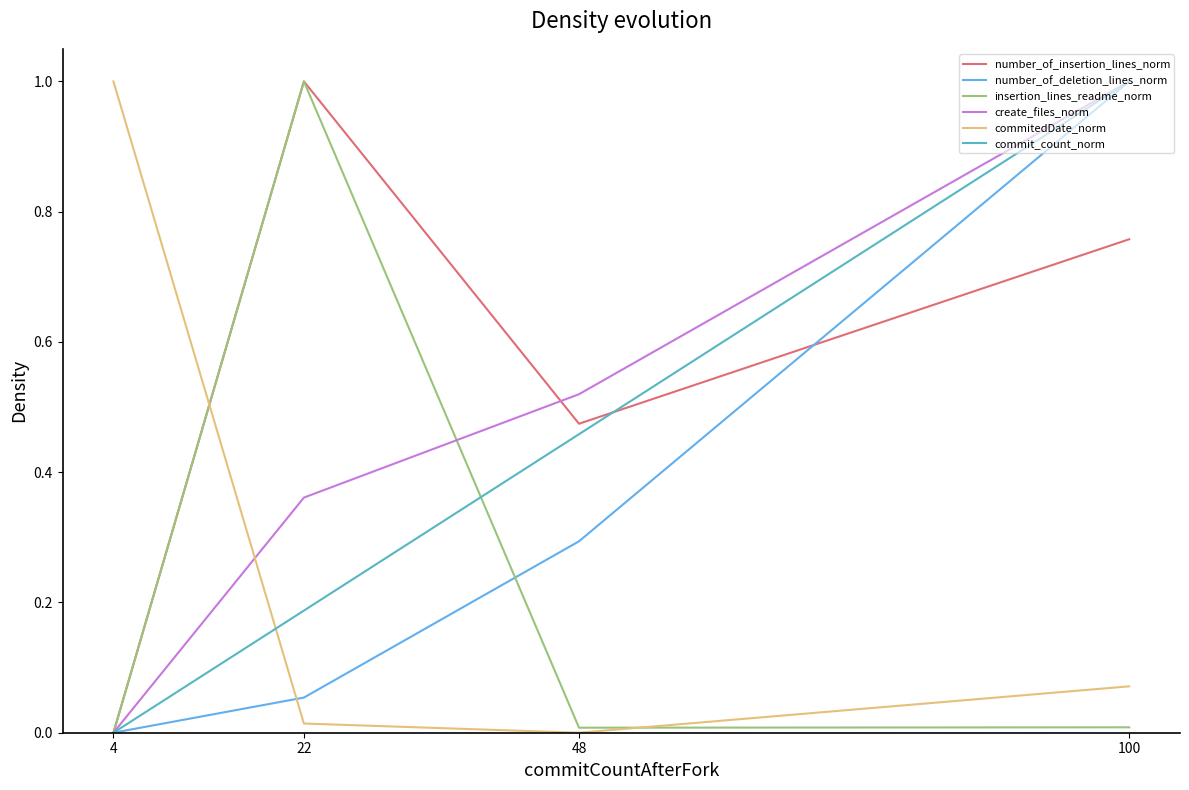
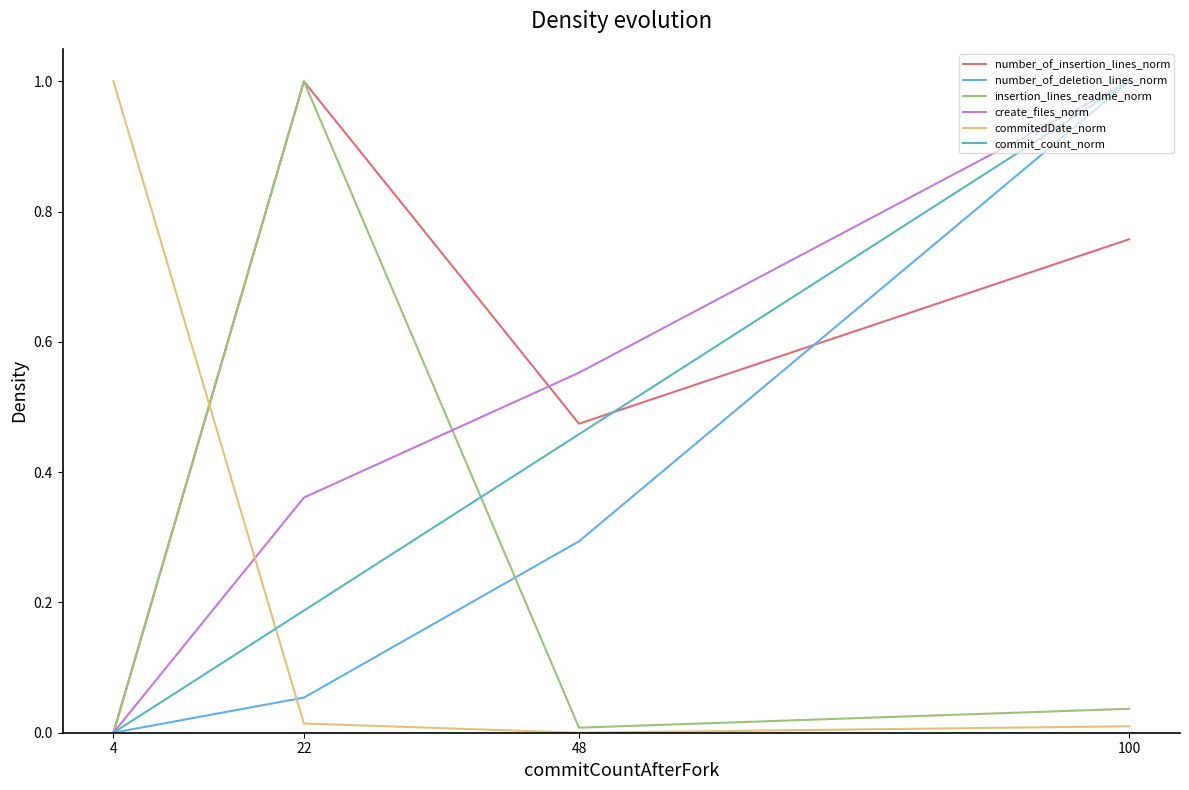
  {
    "number_of_insertion_lines_norm": {
      "48": 0.47,
      "100": 0.76
    },
    "insertion_lines_readme_norm": {
      "48": 0.01,
-     "100": 0.01
+     "100": 0.04
    },
    "create_files_norm": {
      "22": 0.36,
-     "48": 0.52
+     "48": 0.55
    },
    "commitedDate_norm": {
      "4": 1.00,
      "22": 0.01,
      "48": 0.00,
-     "100": 0.07
+     "100": 0.01
    }
  }
